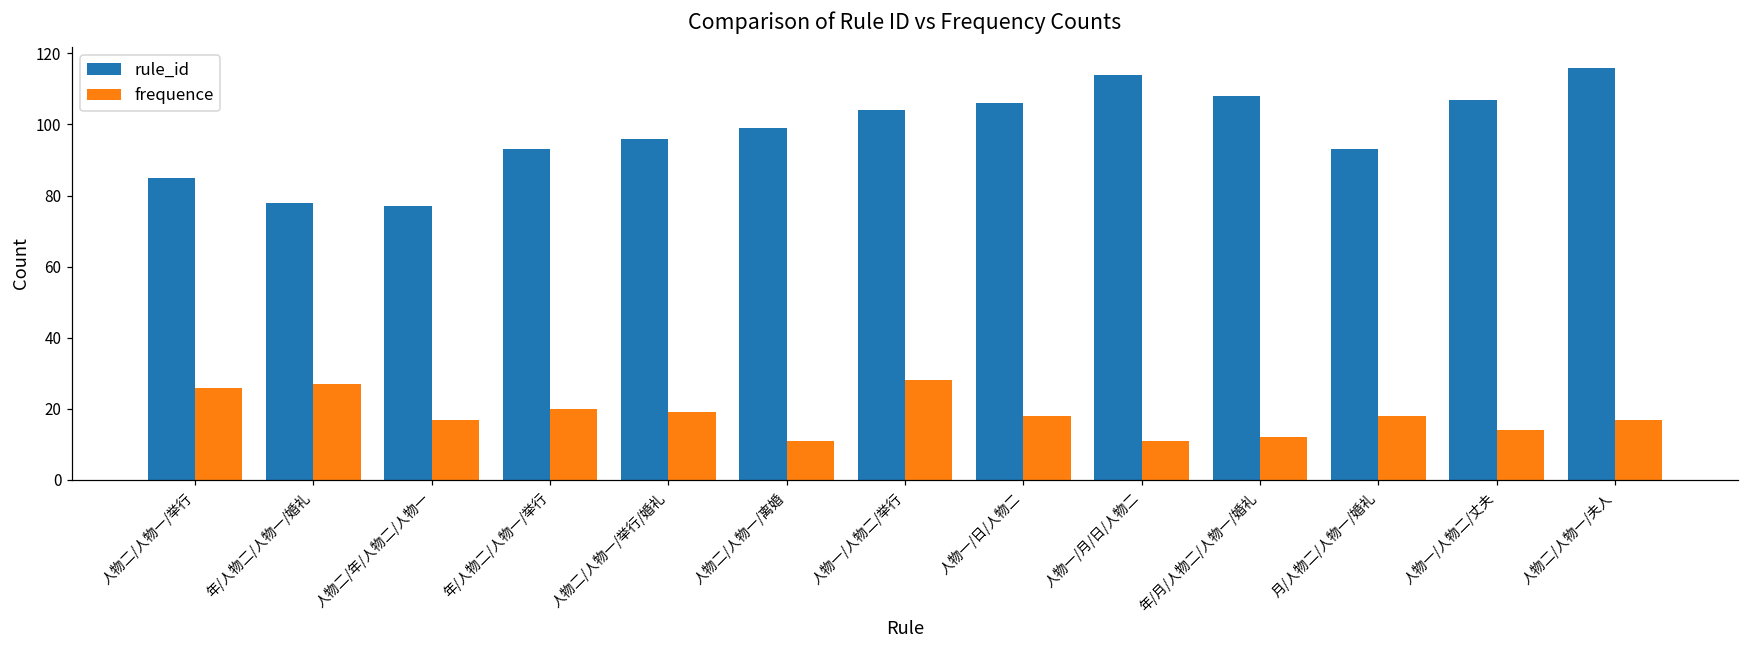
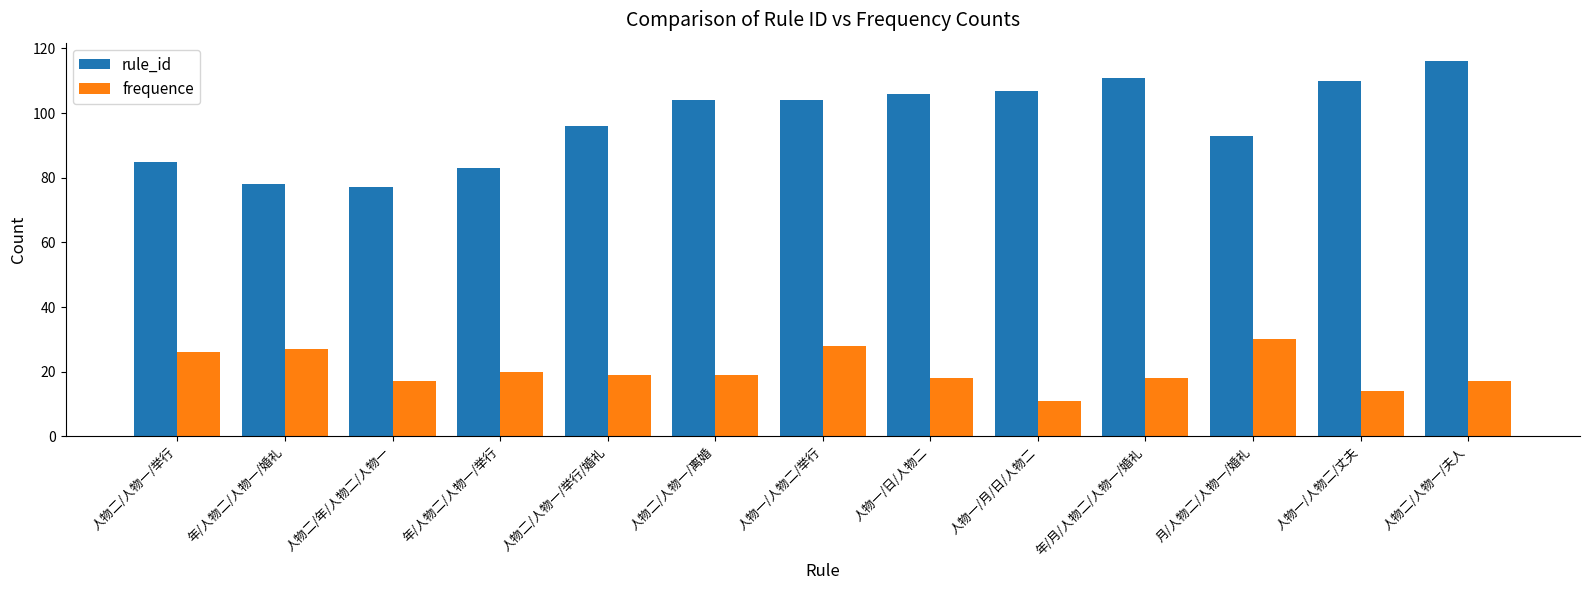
  {
    "rule_id": {
      "人物二/人物一/举行": 85,
      "年/人物二/人物一/婚礼": 78,
      "人物二/年/人物二/人物一": 77,
-     "年/人物二/人物一/举行": 93,
+     "年/人物二/人物一/举行": 83,
      "人物二/人物一/举行/婚礼": 96,
-     "人物二/人物一/离婚": 99,
+     "人物二/人物一/离婚": 104,
      "人物一/人物二/举行": 104,
      "人物一/日/人物二": 106,
-     "人物一/月/日/人物二": 114,
-     "年/月/人物二/人物一/婚礼": 108,
+     "人物一/月/日/人物二": 107,
+     "年/月/人物二/人物一/婚礼": 111,
      "月/人物二/人物一/婚礼": 93,
-     "人物一/人物二/丈夫": 107,
+     "人物一/人物二/丈夫": 110,
      "人物二/人物一/夫人": 116
    },
    "frequence": {
      "人物二/人物一/举行": 26,
      "年/人物二/人物一/婚礼": 27,
      "人物二/年/人物二/人物一": 17,
      "年/人物二/人物一/举行": 20,
      "人物二/人物一/举行/婚礼": 19,
-     "人物二/人物一/离婚": 11,
+     "人物二/人物一/离婚": 19,
      "人物一/人物二/举行": 28,
      "人物一/日/人物二": 18,
      "人物一/月/日/人物二": 11,
-     "年/月/人物二/人物一/婚礼": 12,
-     "月/人物二/人物一/婚礼": 18,
+     "年/月/人物二/人物一/婚礼": 18,
+     "月/人物二/人物一/婚礼": 30,
      "人物一/人物二/丈夫": 14,
      "人物二/人物一/夫人": 17
    }
  }
